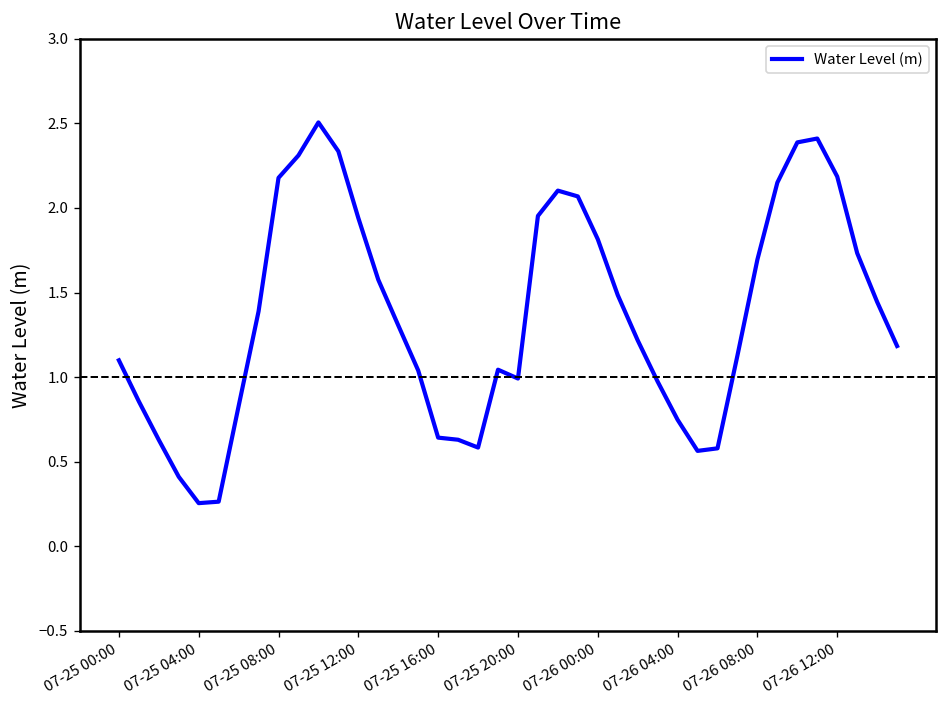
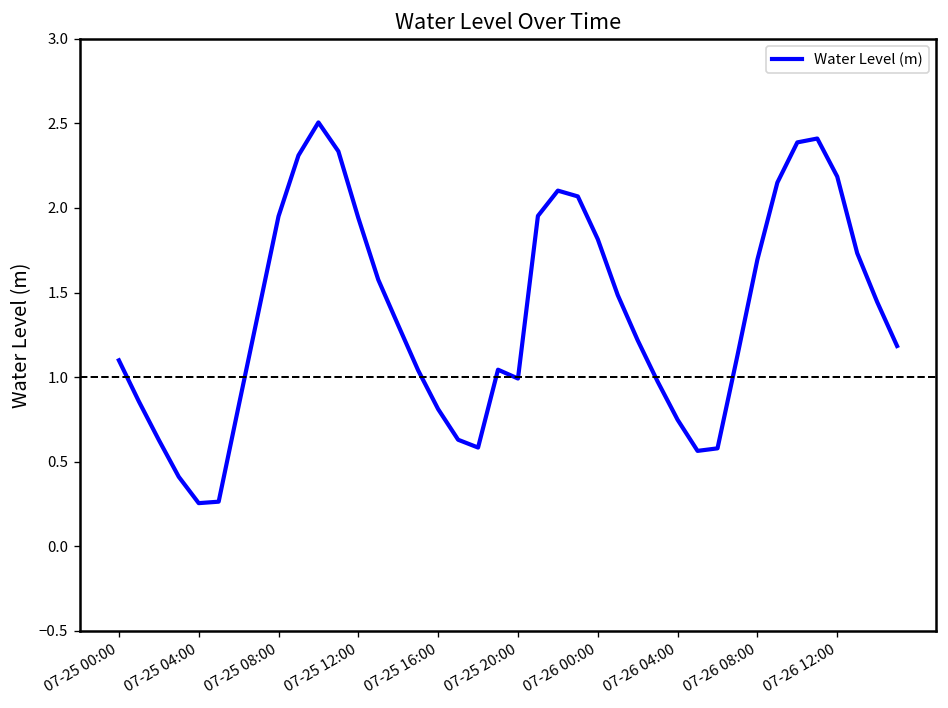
  {
    "07-25 00:00": 1.10,
    "07-25 04:00": 0.26,
-   "07-25 08:00": 2.18,
+   "07-25 08:00": 1.95,
    "07-25 12:00": 1.94,
-   "07-25 16:00": 0.64,
+   "07-25 16:00": 0.81,
    "07-25 20:00": 0.99,
    "07-26 00:00": 1.82,
    "07-26 04:00": 0.75,
    "07-26 08:00": 1.70,
    "07-26 12:00": 2.19
  }
